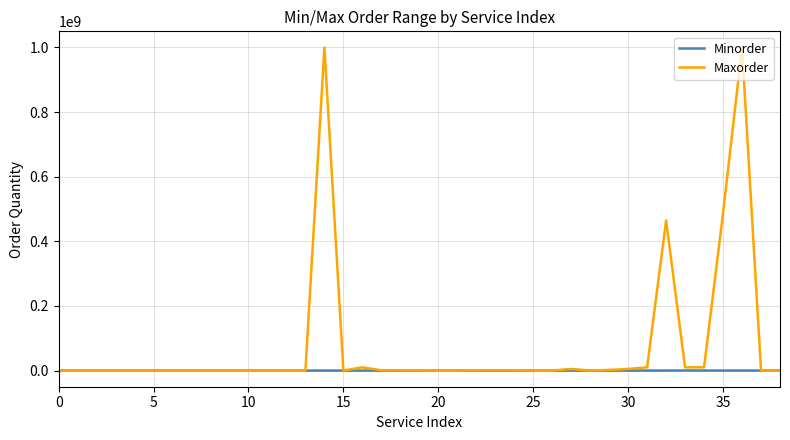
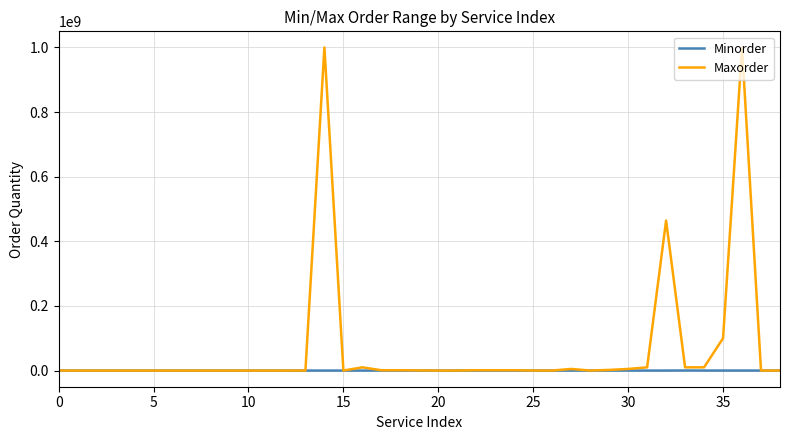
  {
    "Minorder": {
      "35": 0
    },
    "Maxorder": {
-     "35": 490000000
+     "35": 100000000
    }
  }
